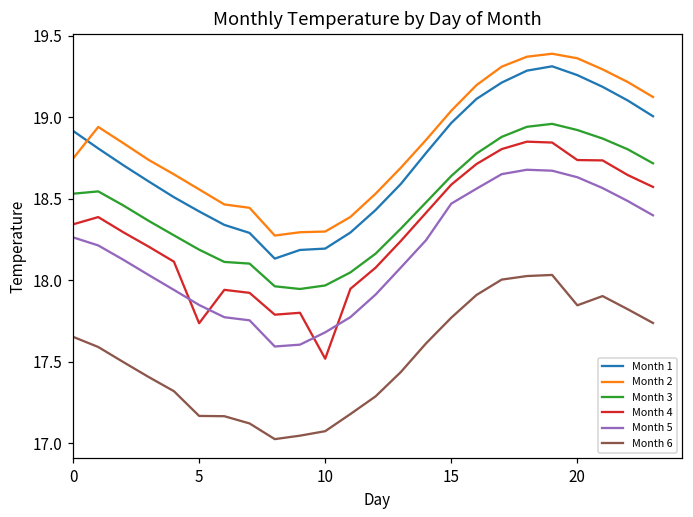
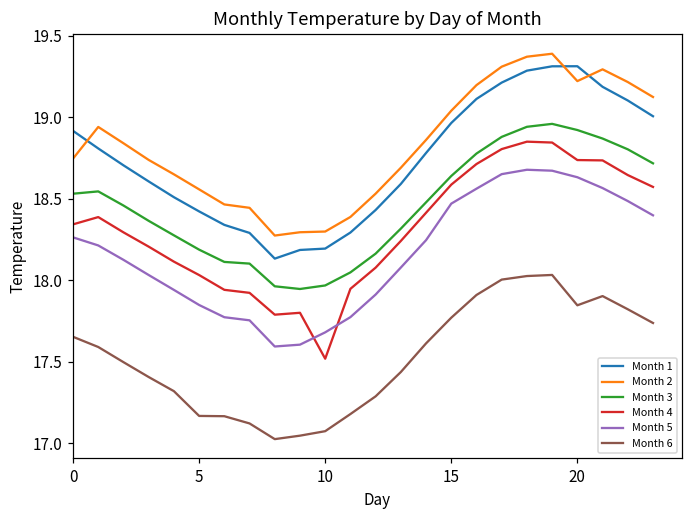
  {
    "Month 1": {
      "0": 18.92,
      "5": 18.42,
      "10": 18.20,
      "15": 18.97,
-     "20": 19.26
+     "20": 19.31
    },
    "Month 2": {
      "0": 18.75,
      "5": 18.56,
      "10": 18.30,
      "15": 19.04,
-     "20": 19.36
+     "20": 19.22
    },
    "Month 3": {
      "0": 18.53,
      "5": 18.19,
      "10": 17.97,
      "15": 18.64,
      "20": 18.92
    },
    "Month 4": {
      "0": 18.34,
-     "5": 17.74,
+     "5": 18.03,
      "10": 17.52,
      "15": 18.59,
      "20": 18.74
    },
    "Month 5": {
      "0": 18.26,
      "5": 17.85,
      "10": 17.68,
      "15": 18.47,
      "20": 18.63
    },
    "Month 6": {
      "0": 17.65,
      "5": 17.17,
      "10": 17.08,
      "15": 17.77,
      "20": 17.85
    }
  }
